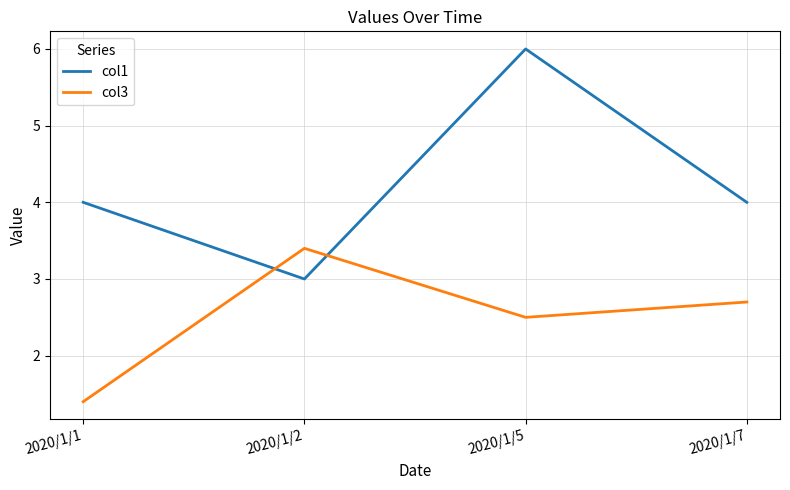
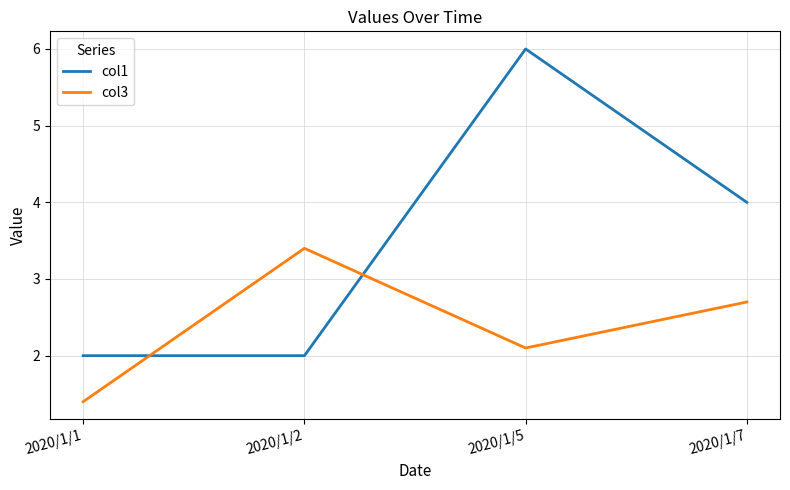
  {
    "col1": {
-     "2020/1/1": 4,
-     "2020/1/2": 3,
+     "2020/1/1": 2,
+     "2020/1/2": 2,
      "2020/1/5": 6,
      "2020/1/7": 4
    },
    "col3": {
      "2020/1/1": 1.4,
      "2020/1/2": 3.4,
-     "2020/1/5": 2.5,
+     "2020/1/5": 2.1,
      "2020/1/7": 2.7
    }
  }
